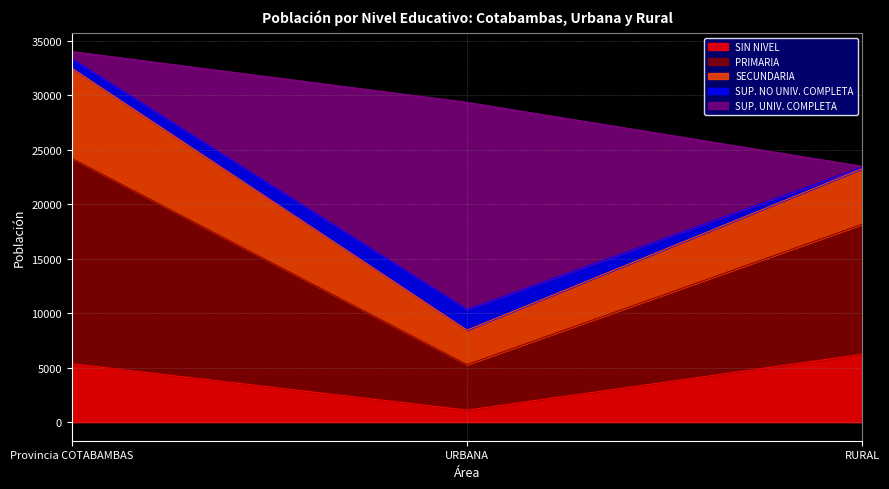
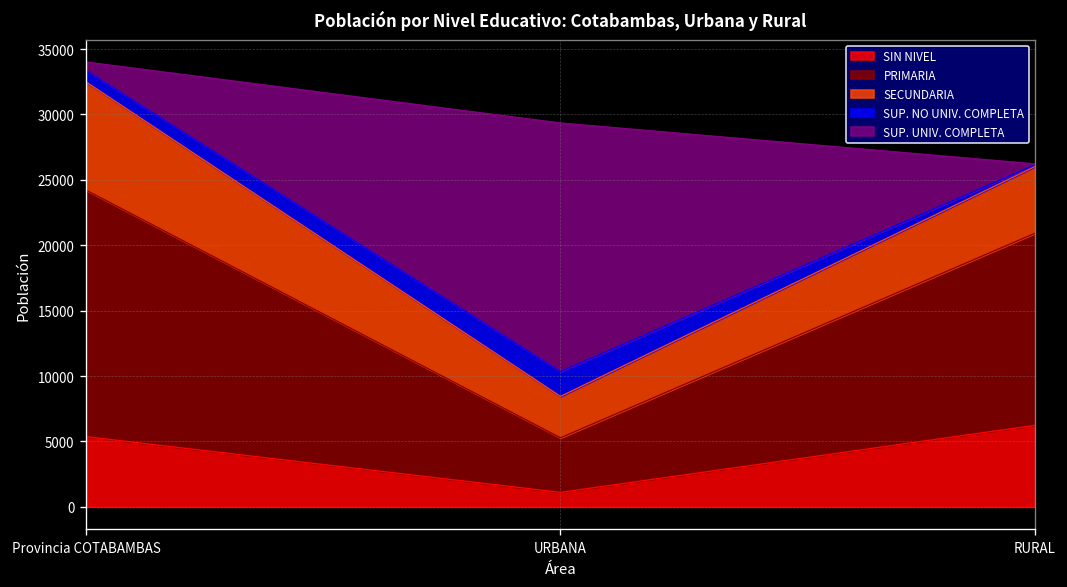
  {
    "SIN NIVEL": {
      "Provincia COTABAMBAS": 5400,
      "URBANA": 1100,
      "RURAL": 6200
    },
    "PRIMARIA": {
      "Provincia COTABAMBAS": 18900,
      "URBANA": 4200,
-     "RURAL": 11900
+     "RURAL": 14700
    },
    "SECUNDARIA": {
      "Provincia COTABAMBAS": 8300,
      "URBANA": 3200
    },
    "SUP. NO UNIV. COMPLETA": {
      "Provincia COTABAMBAS": 900,
      "URBANA": 1900
    },
    "SUP. UNIV. COMPLETA": {
      "Provincia COTABAMBAS": 600,
      "URBANA": 19000
    }
  }
